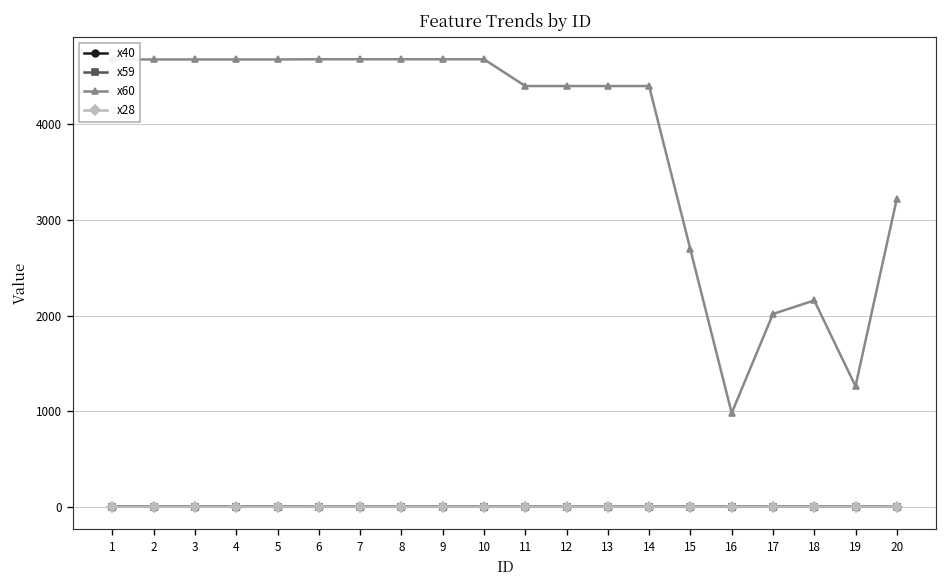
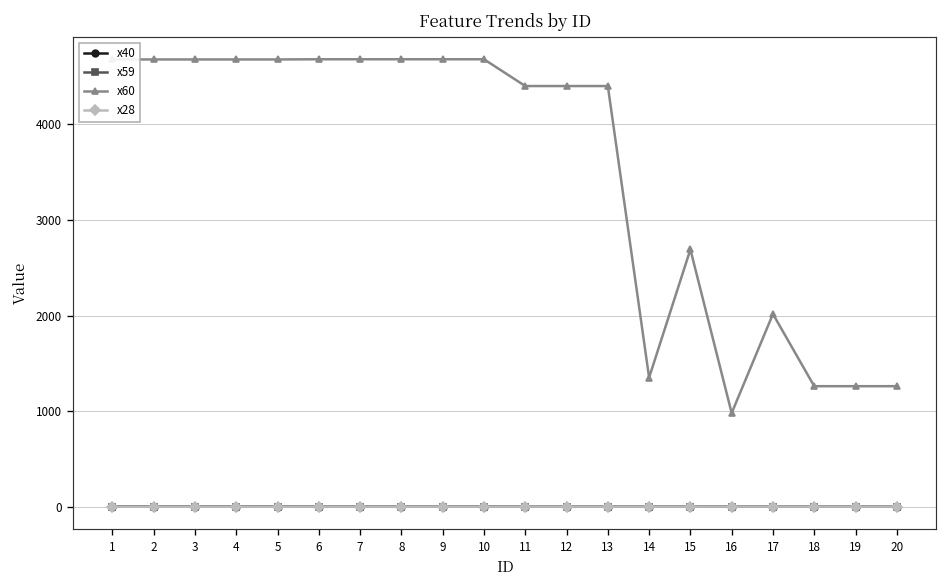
  {
    "x28": {
      "1": 0,
      "2": 0,
      "3": 0,
      "4": 0,
      "5": 0,
      "6": 0,
      "7": 0,
      "8": 0,
      "9": 0,
      "10": 0,
      "11": 0,
      "12": 0,
      "13": 0,
      "14": 0,
      "15": 0,
      "16": 0,
      "17": 0,
      "18": 0,
      "19": 0,
      "20": 0
    },
    "x60": {
      "2": 4700,
      "3": 4700,
      "4": 4700,
      "5": 4700,
      "6": 4700,
      "7": 4700,
      "8": 4700,
      "9": 4700,
      "10": 4700,
      "11": 4400,
      "12": 4400,
      "13": 4400,
-     "14": 4400,
+     "14": 1400,
      "15": 2700,
      "16": 1000,
      "17": 2000,
-     "18": 2200,
+     "18": 1300,
      "19": 1300,
-     "20": 3200
+     "20": 1300
    }
  }
